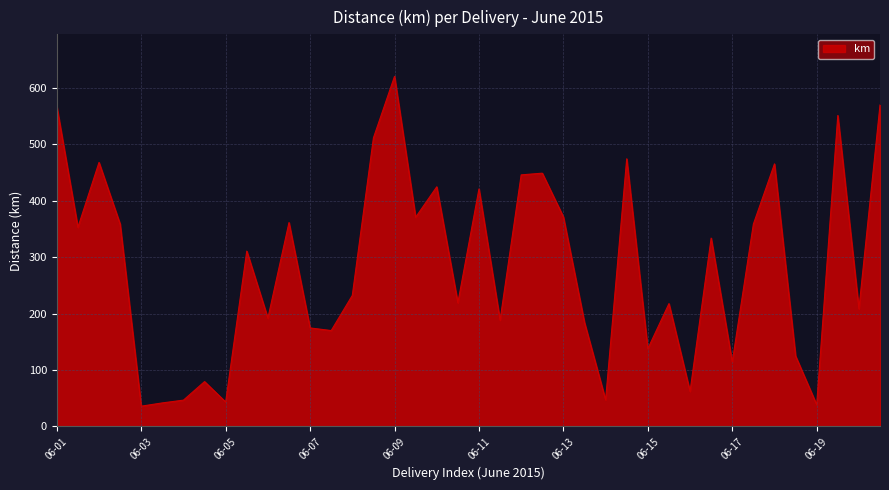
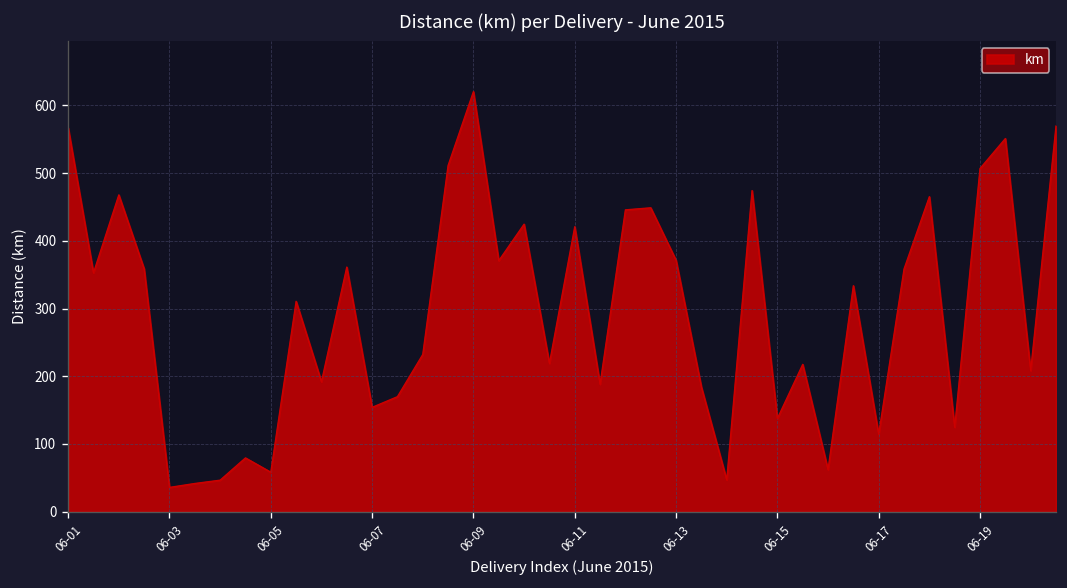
  {
    "06-01": 570,
    "06-03": 40,
-   "06-05": 40,
-   "06-07": 170,
+   "06-05": 60,
+   "06-07": 150,
    "06-09": 620,
    "06-11": 420,
    "06-13": 370,
    "06-15": 140,
    "06-17": 110,
-   "06-19": 40
+   "06-19": 510
  }
